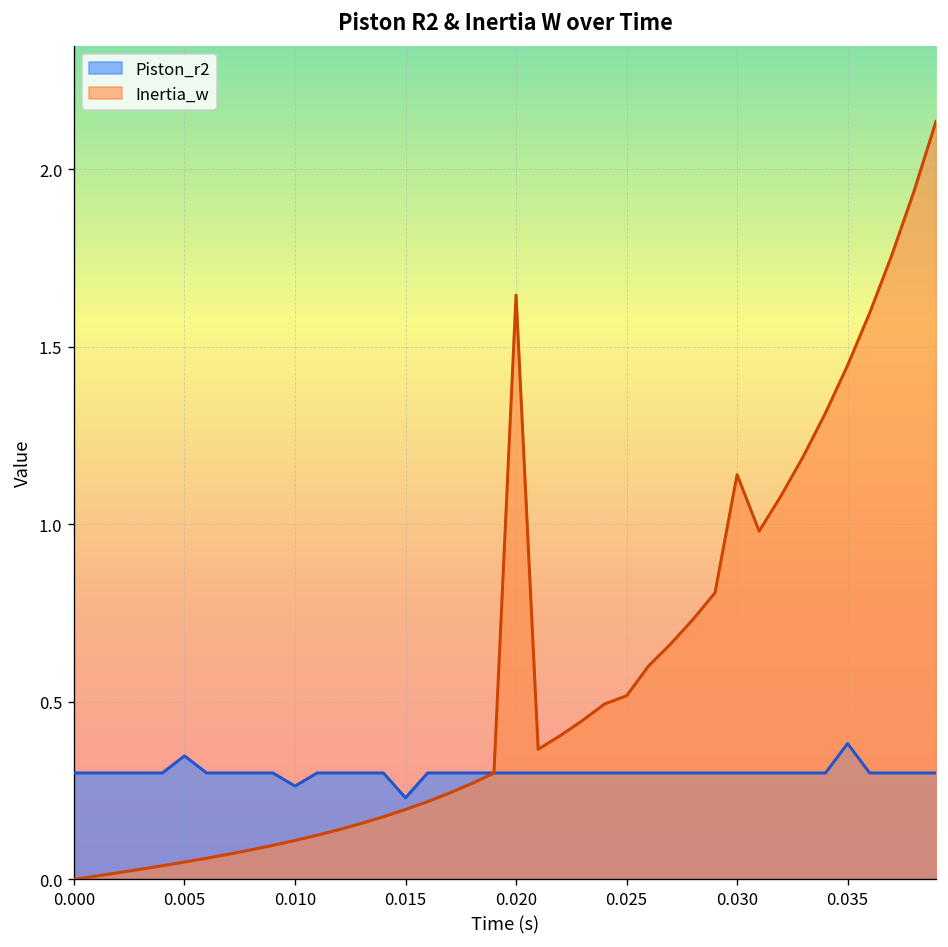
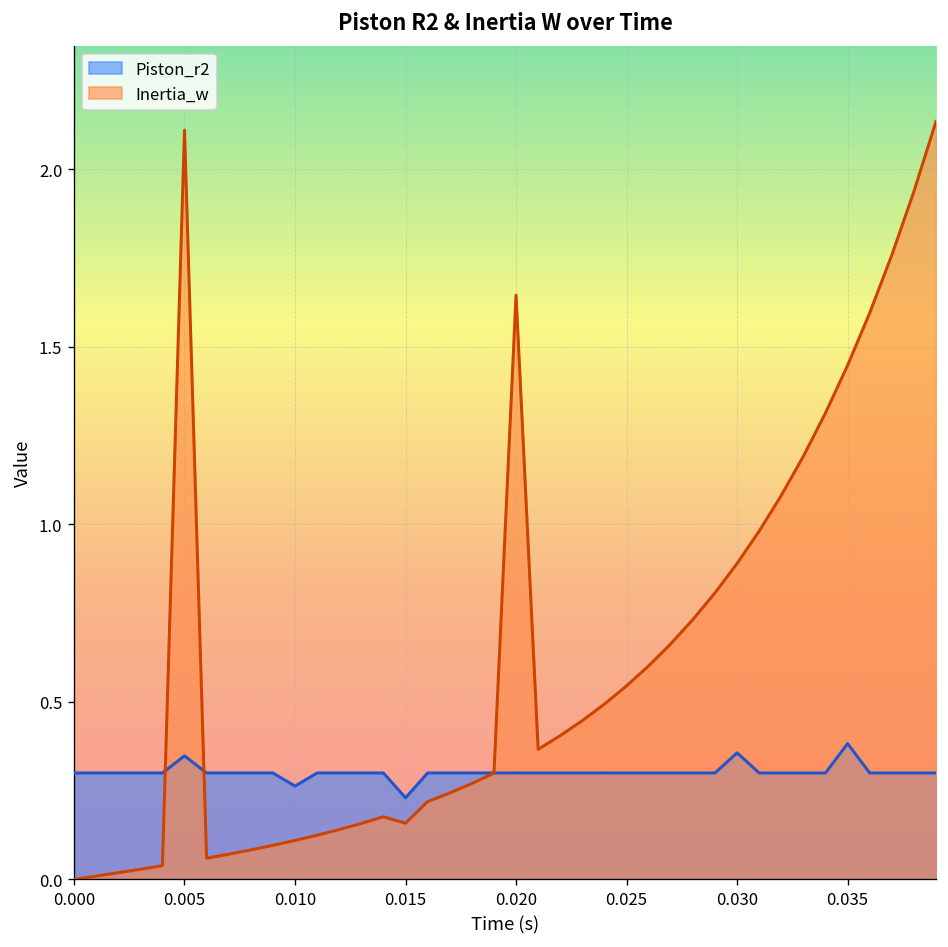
  {
    "Piston_r2": {
      "0.000": 0.30,
      "0.005": 0.35,
      "0.010": 0.26,
      "0.015": 0.23,
      "0.020": 0.30,
      "0.025": 0.30,
-     "0.030": 0.30,
+     "0.030": 0.36,
      "0.035": 0.38
    },
    "Inertia_w": {
      "0.000": 0.00,
-     "0.005": 0.05,
+     "0.005": 2.11,
      "0.010": 0.11,
-     "0.015": 0.20,
+     "0.015": 0.16,
      "0.020": 1.65,
-     "0.025": 0.52,
-     "0.030": 1.14,
+     "0.025": 0.55,
+     "0.030": 0.89,
      "0.035": 1.45
    }
  }
